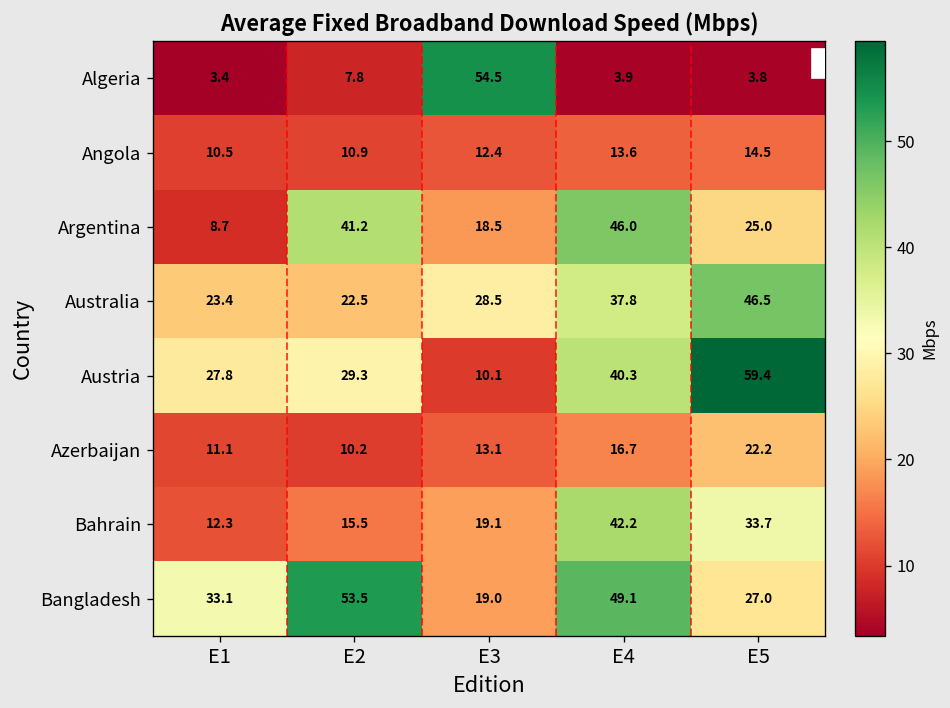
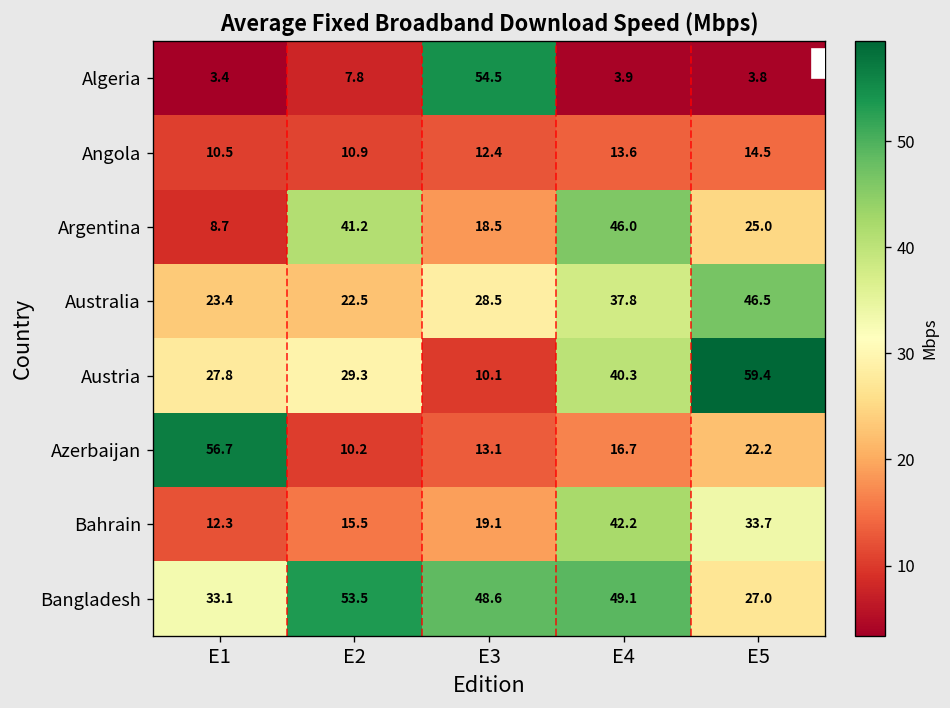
  {
    "Algeria": {
      "E1": 3.4,
      "E2": 7.8,
      "E3": 54.5,
      "E4": 3.9,
      "E5": 3.8
    },
    "Angola": {
      "E1": 10.5,
      "E2": 10.9,
      "E3": 12.4,
      "E4": 13.6,
      "E5": 14.5
    },
    "Argentina": {
      "E1": 8.7,
      "E2": 41.2,
      "E3": 18.5,
      "E4": 46.0,
      "E5": 25.0
    },
    "Australia": {
      "E1": 23.4,
      "E2": 22.5,
      "E3": 28.5,
      "E4": 37.8,
      "E5": 46.5
    },
    "Austria": {
      "E1": 27.8,
      "E2": 29.3,
      "E3": 10.1,
      "E4": 40.3,
      "E5": 59.4
    },
    "Azerbaijan": {
-     "E1": 11.1,
+     "E1": 56.7,
      "E2": 10.2,
      "E3": 13.1,
      "E4": 16.7,
      "E5": 22.2
    },
    "Bahrain": {
      "E1": 12.3,
      "E2": 15.5,
      "E3": 19.1,
      "E4": 42.2,
      "E5": 33.7
    },
    "Bangladesh": {
      "E1": 33.1,
      "E2": 53.5,
-     "E3": 19.0,
+     "E3": 48.6,
      "E4": 49.1,
      "E5": 27.0
    }
  }
